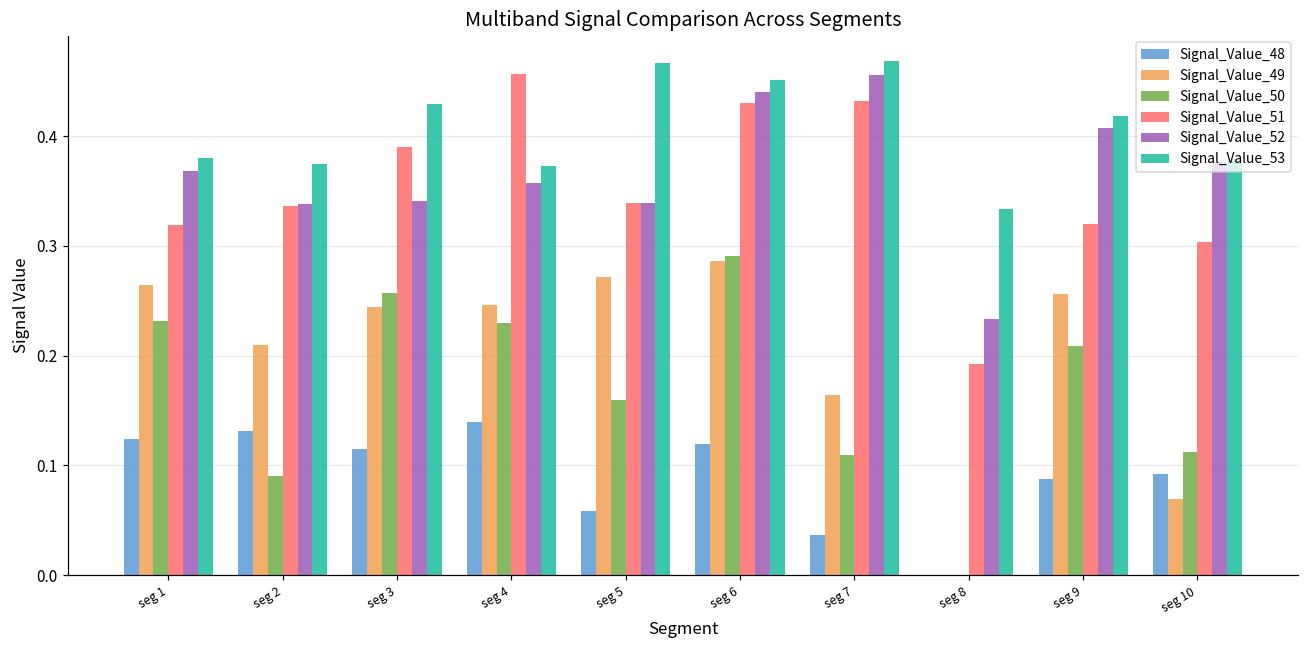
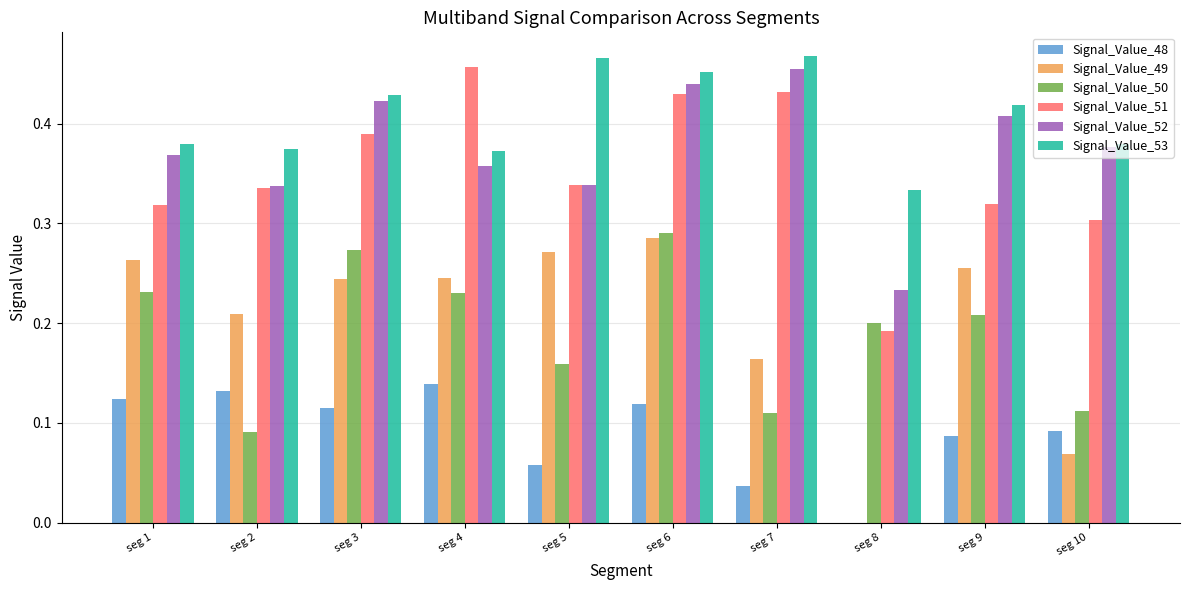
  {
    "Signal_Value_48": {
      "seg 1": 0.12,
      "seg 2": 0.13,
      "seg 3": 0.11,
      "seg 4": 0.14,
      "seg 5": 0.06,
      "seg 6": 0.12,
      "seg 7": 0.04,
      "seg 8": 0.00,
      "seg 9": 0.09,
      "seg 10": 0.09
    },
    "Signal_Value_49": {
      "seg 1": 0.26,
      "seg 2": 0.21,
      "seg 3": 0.24,
      "seg 4": 0.25,
      "seg 5": 0.27,
      "seg 6": 0.29,
      "seg 7": 0.16,
      "seg 8": 0.00,
      "seg 9": 0.26,
      "seg 10": 0.07
    },
    "Signal_Value_50": {
      "seg 1": 0.23,
      "seg 2": 0.09,
-     "seg 3": 0.26,
+     "seg 3": 0.27,
      "seg 4": 0.23,
      "seg 5": 0.16,
      "seg 6": 0.29,
      "seg 7": 0.11,
-     "seg 8": 0.0,
+     "seg 8": 0.2,
      "seg 9": 0.21,
      "seg 10": 0.11
    },
    "Signal_Value_51": {
      "seg 1": 0.32,
      "seg 2": 0.34,
      "seg 3": 0.39,
      "seg 4": 0.46,
      "seg 5": 0.34,
      "seg 6": 0.43,
      "seg 7": 0.43,
      "seg 8": 0.19,
      "seg 9": 0.32,
      "seg 10": 0.30
    },
    "Signal_Value_52": {
      "seg 1": 0.37,
      "seg 2": 0.34,
-     "seg 3": 0.34,
+     "seg 3": 0.42,
      "seg 4": 0.36,
      "seg 5": 0.34,
      "seg 6": 0.44,
      "seg 7": 0.46,
      "seg 8": 0.23,
      "seg 9": 0.41
    },
    "Signal_Value_53": {
      "seg 1": 0.38,
      "seg 2": 0.37,
      "seg 3": 0.43,
      "seg 4": 0.37,
      "seg 5": 0.47,
      "seg 6": 0.45,
      "seg 7": 0.47,
      "seg 8": 0.33,
      "seg 9": 0.42
    }
  }
